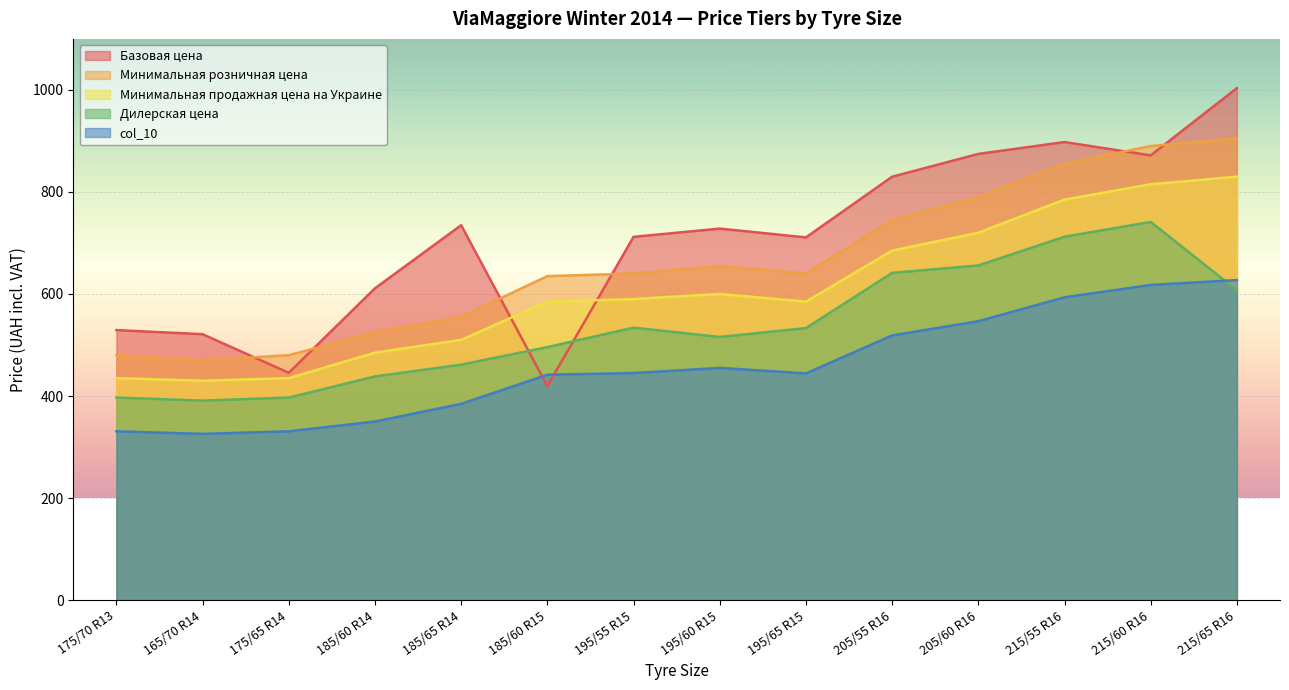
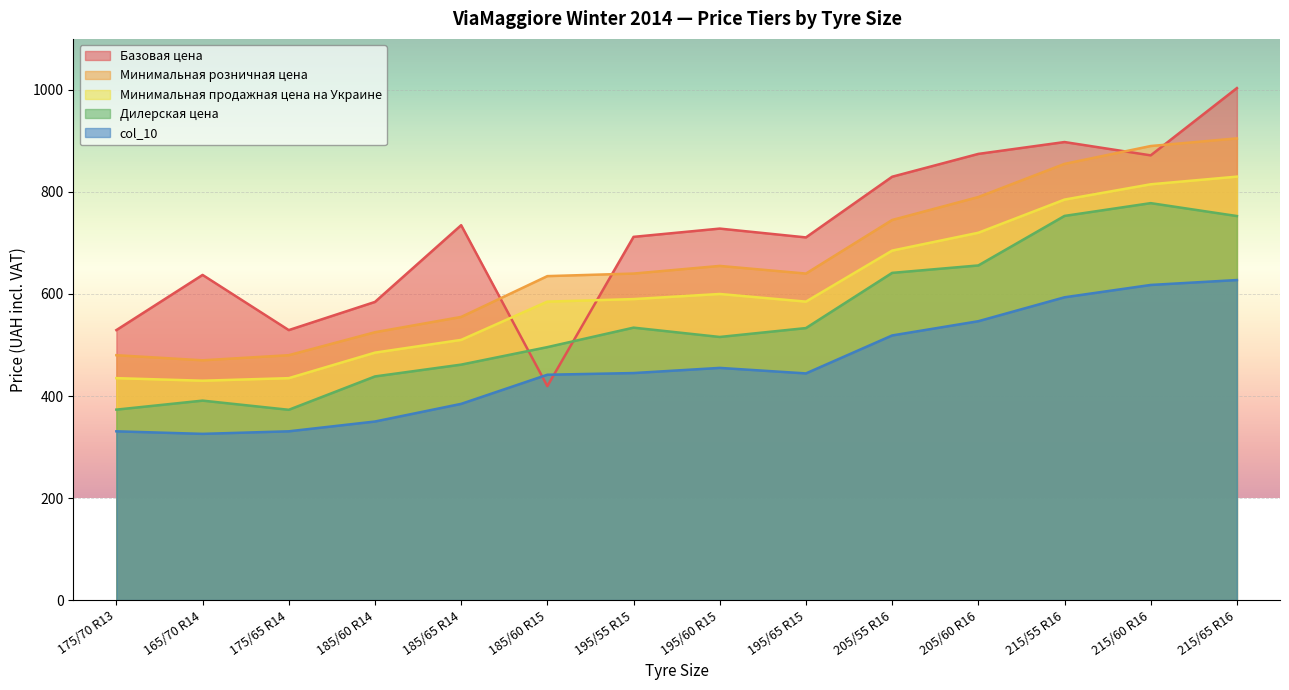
  {
    "Базовая цена": {
      "175/70 R13": 530,
-     "165/70 R14": 520,
-     "175/65 R14": 450,
-     "185/60 R14": 610,
+     "165/70 R14": 640,
+     "175/65 R14": 530,
+     "185/60 R14": 580,
      "185/65 R14": 730,
      "185/60 R15": 420,
      "195/55 R15": 710,
      "195/60 R15": 730,
      "195/65 R15": 710,
      "205/55 R16": 830,
      "205/60 R16": 870,
      "215/55 R16": 900,
      "215/60 R16": 870,
      "215/65 R16": 1000
    },
    "Дилерская цена": {
-     "175/70 R13": 400,
+     "175/70 R13": 370,
      "165/70 R14": 390,
-     "175/65 R14": 400,
+     "175/65 R14": 370,
      "185/60 R14": 440,
      "185/65 R14": 460,
      "185/60 R15": 500,
      "195/55 R15": 530,
      "195/60 R15": 520,
      "195/65 R15": 530,
      "205/55 R16": 640,
      "205/60 R16": 660,
-     "215/55 R16": 710,
-     "215/60 R16": 740,
-     "215/65 R16": 610
+     "215/55 R16": 750,
+     "215/60 R16": 780,
+     "215/65 R16": 750
    },
    "col_10": {
      "175/70 R13": 330,
      "165/70 R14": 330,
      "175/65 R14": 330,
      "185/60 R14": 350,
      "185/65 R14": 380,
      "185/60 R15": 440,
      "195/55 R15": 450,
      "195/60 R15": 460,
      "195/65 R15": 440,
      "205/55 R16": 520,
      "205/60 R16": 550,
      "215/55 R16": 590,
      "215/60 R16": 620,
      "215/65 R16": 630
    }
  }
